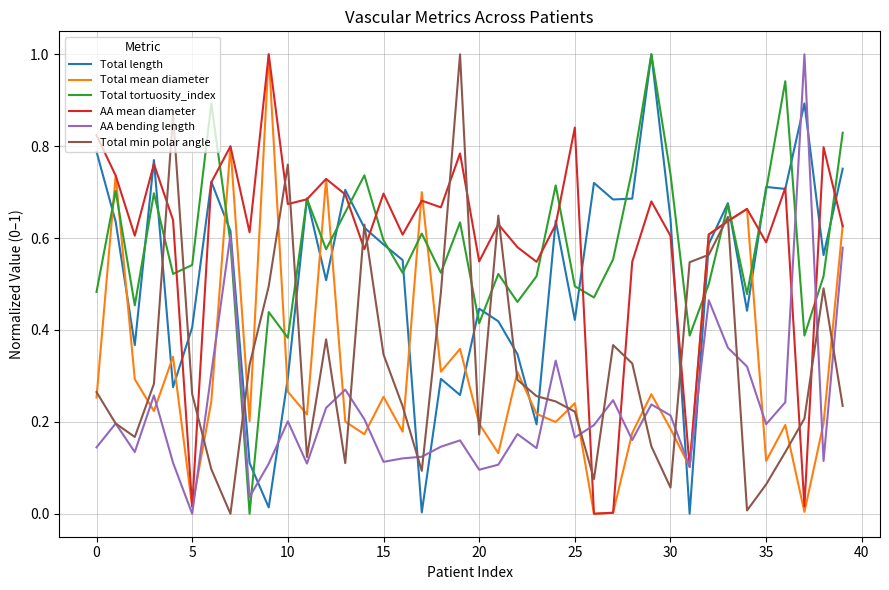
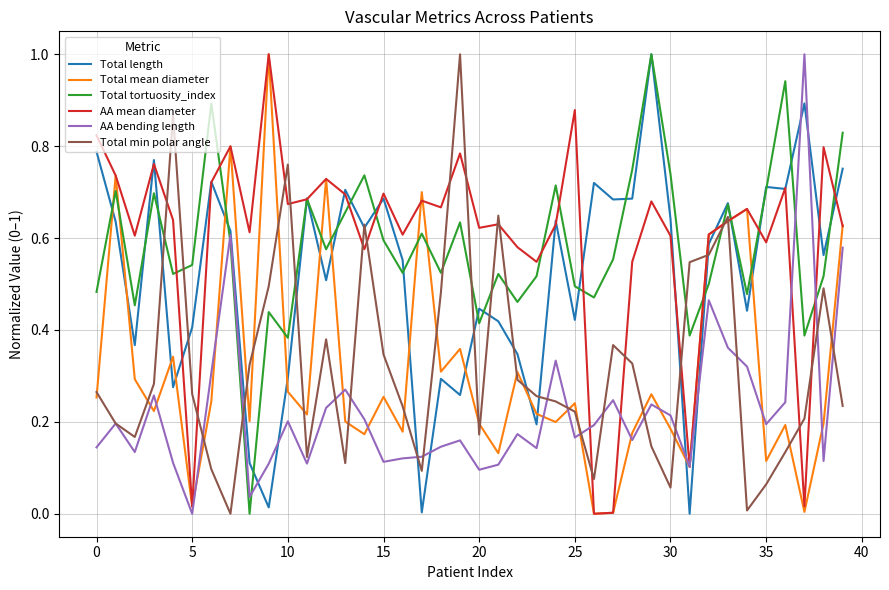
  {
    "Total length": {
      "5": 0.41,
      "10": 0.30,
-     "15": 0.59,
+     "15": 0.69,
      "20": 0.45,
      "25": 0.42,
      "30": 0.64,
      "35": 0.71
    },
    "Total mean diameter": {
      "0": 0.25,
      "10": 0.27,
      "15": 0.25,
      "20": 0.20,
      "25": 0.24,
      "30": 0.18,
      "35": 0.11
    },
    "Total tortuosity_index": {
      "0": 0.48,
      "5": 0.54,
      "10": 0.38,
      "15": 0.60,
      "20": 0.41,
      "25": 0.50,
      "30": 0.74,
      "35": 0.70
    },
    "AA mean diameter": {
      "10": 0.67,
      "15": 0.70,
-     "20": 0.55,
-     "25": 0.84,
+     "20": 0.62,
+     "25": 0.88,
      "30": 0.60,
      "35": 0.59
    },
    "AA bending length": {
      "0": 0.14,
      "5": 0.00,
      "10": 0.20,
      "15": 0.11,
      "20": 0.10,
      "25": 0.17,
      "30": 0.21,
      "35": 0.19
    },
    "Total min polar angle": {
      "0": 0.26,
      "5": 0.26,
      "10": 0.76,
      "15": 0.35,
      "20": 0.17,
      "25": 0.22,
      "30": 0.06,
      "35": 0.06
    }
  }
